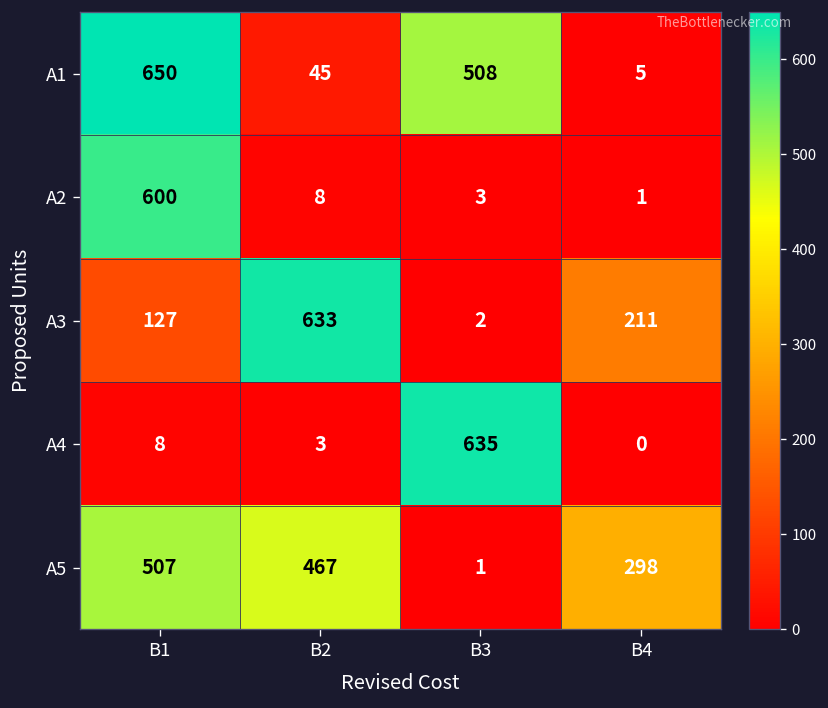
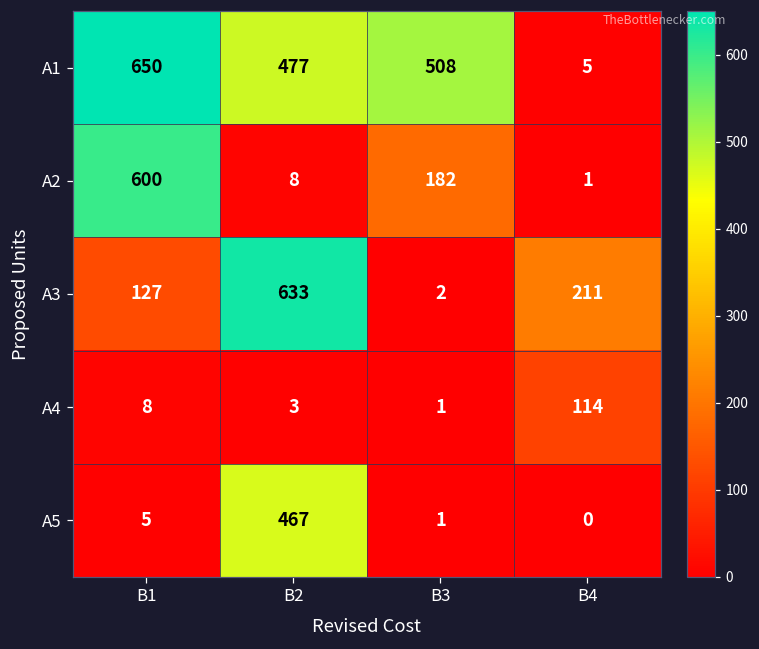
  {
    "A1": {
      "B1": 650,
-     "B2": 45,
+     "B2": 477,
      "B3": 508,
      "B4": 5
    },
    "A2": {
      "B1": 600,
      "B2": 8,
-     "B3": 3,
+     "B3": 182,
      "B4": 1
    },
    "A3": {
      "B1": 127,
      "B2": 633,
      "B3": 2,
      "B4": 211
    },
    "A4": {
      "B1": 8,
      "B2": 3,
-     "B3": 635,
-     "B4": 0
+     "B3": 1,
+     "B4": 114
    },
    "A5": {
-     "B1": 507,
+     "B1": 5,
      "B2": 467,
      "B3": 1,
-     "B4": 298
+     "B4": 0
    }
  }
